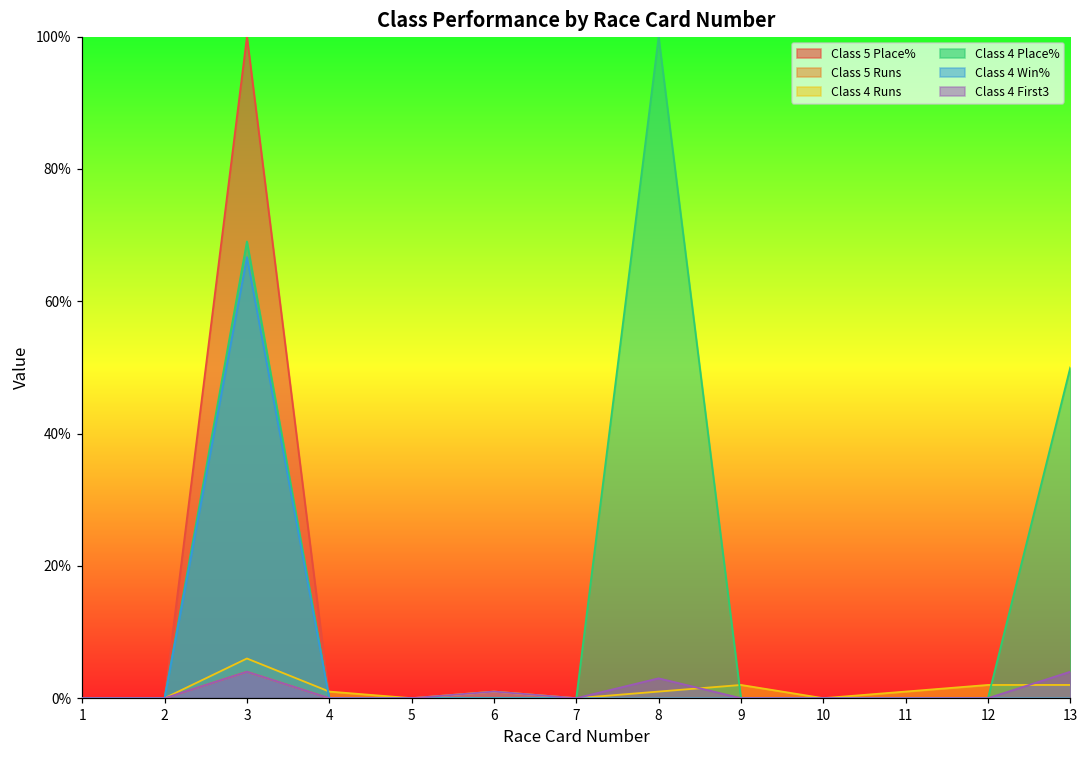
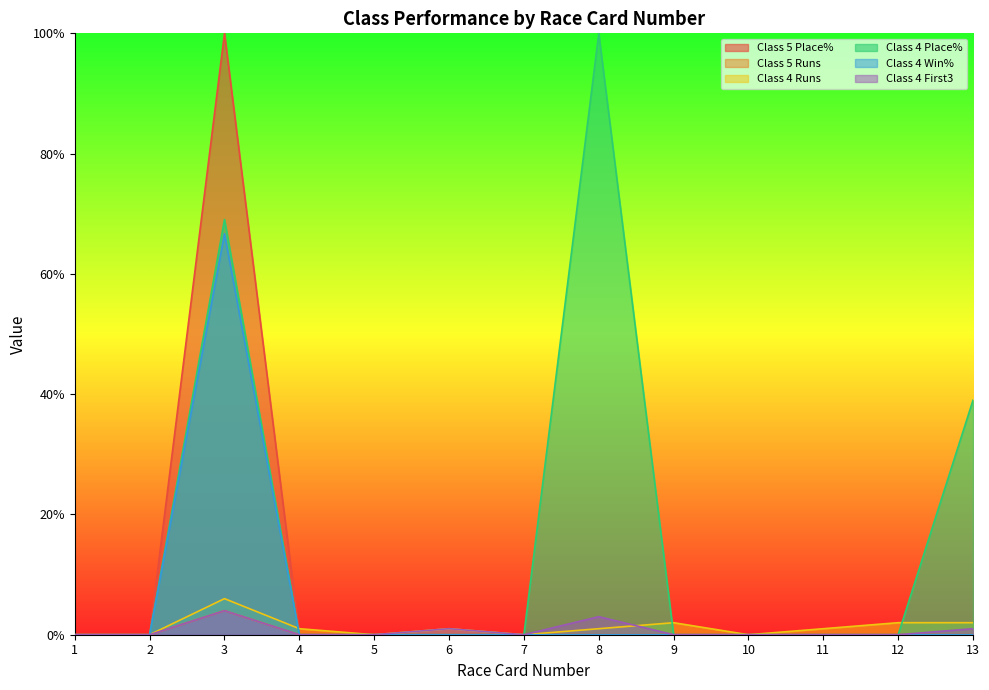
  {
    "Class 4 Place%": {
      "3": "69%",
      "8": "100%",
-     "13": "50%"
+     "13": "39%"
    },
    "Class 4 Win%": {
      "3": "67%"
    },
    "Class 4 First3": {
      "8": "3%",
-     "13": "4%"
+     "13": "1%"
    }
  }
